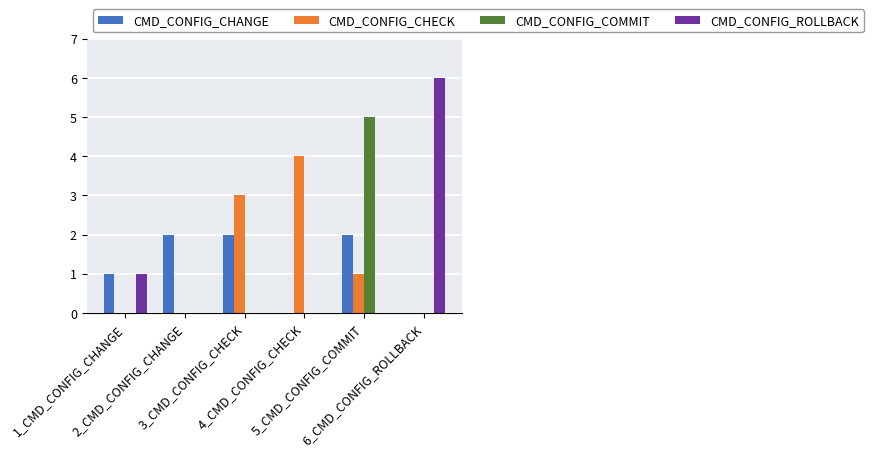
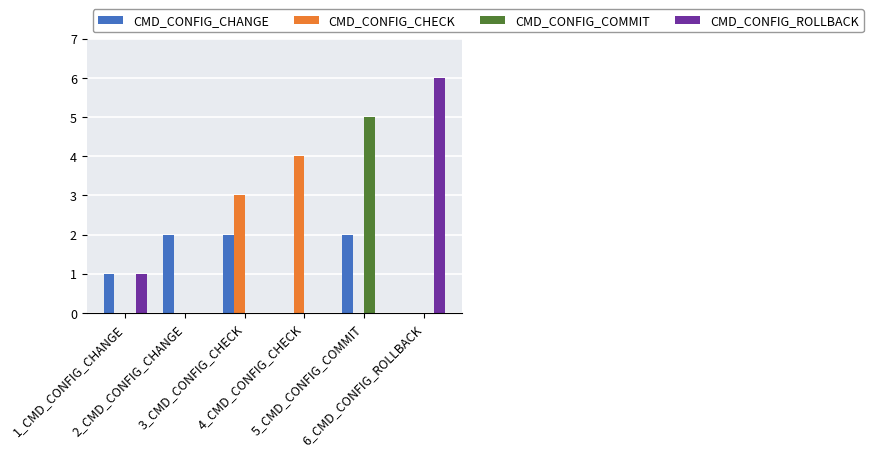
  {
    "CMD_CONFIG_CHANGE": {
      "1_CMD_CONFIG_CHANGE": 1,
      "2_CMD_CONFIG_CHANGE": 2,
      "3_CMD_CONFIG_CHECK": 2,
      "4_CMD_CONFIG_CHECK": 0,
      "5_CMD_CONFIG_COMMIT": 2,
      "6_CMD_CONFIG_ROLLBACK": 0
    },
    "CMD_CONFIG_CHECK": {
      "1_CMD_CONFIG_CHANGE": 0,
      "2_CMD_CONFIG_CHANGE": 0,
      "3_CMD_CONFIG_CHECK": 3,
      "4_CMD_CONFIG_CHECK": 4,
-     "5_CMD_CONFIG_COMMIT": 1,
+     "5_CMD_CONFIG_COMMIT": 0,
      "6_CMD_CONFIG_ROLLBACK": 0
    },
    "CMD_CONFIG_COMMIT": {
      "1_CMD_CONFIG_CHANGE": 0,
      "2_CMD_CONFIG_CHANGE": 0,
      "3_CMD_CONFIG_CHECK": 0,
      "4_CMD_CONFIG_CHECK": 0,
      "5_CMD_CONFIG_COMMIT": 5,
      "6_CMD_CONFIG_ROLLBACK": 0
    },
    "CMD_CONFIG_ROLLBACK": {
      "1_CMD_CONFIG_CHANGE": 1,
      "2_CMD_CONFIG_CHANGE": 0,
      "3_CMD_CONFIG_CHECK": 0,
      "4_CMD_CONFIG_CHECK": 0,
      "5_CMD_CONFIG_COMMIT": 0,
      "6_CMD_CONFIG_ROLLBACK": 6
    }
  }
